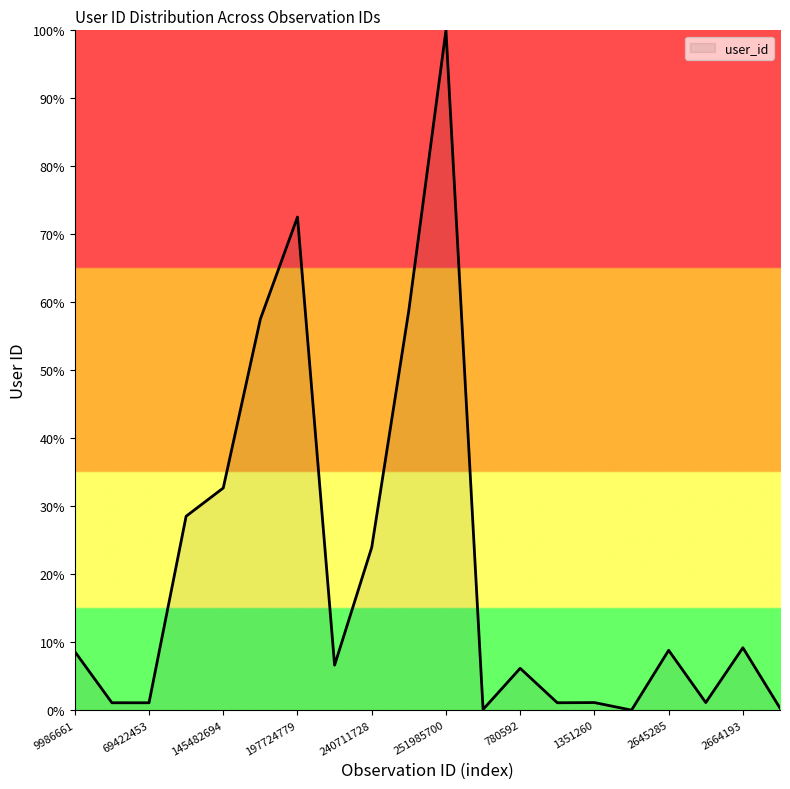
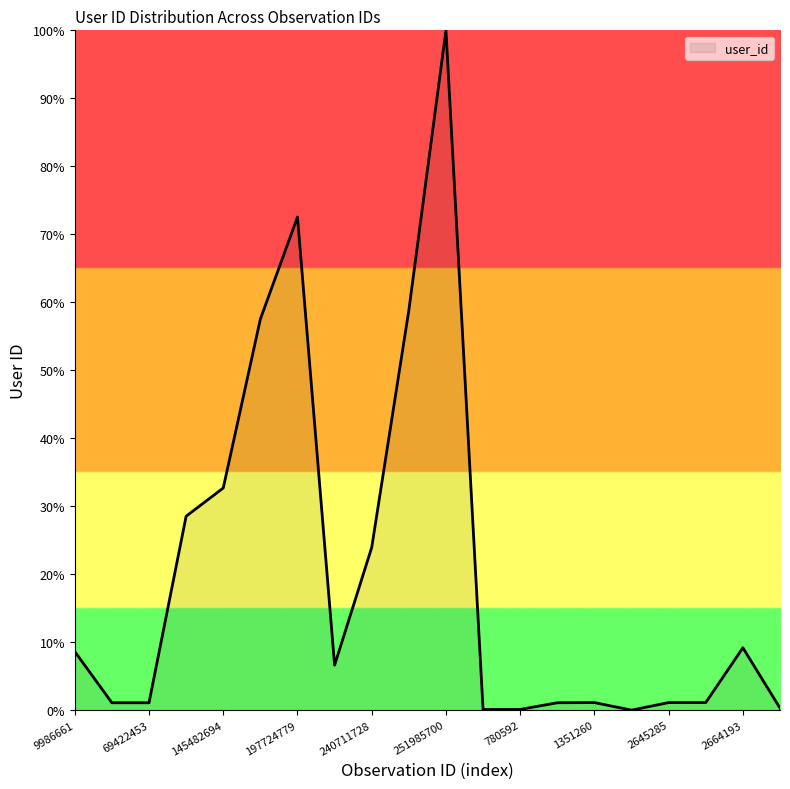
  {
    "9986661": "9%",
    "69422453": "1%",
    "145482694": "33%",
    "197724779": "73%",
    "240711728": "24%",
    "251985700": "100%",
-   "780592": "6%",
+   "780592": "0%",
    "1351260": "1%",
-   "2645285": "9%",
+   "2645285": "1%",
    "2664193": "9%"
  }
